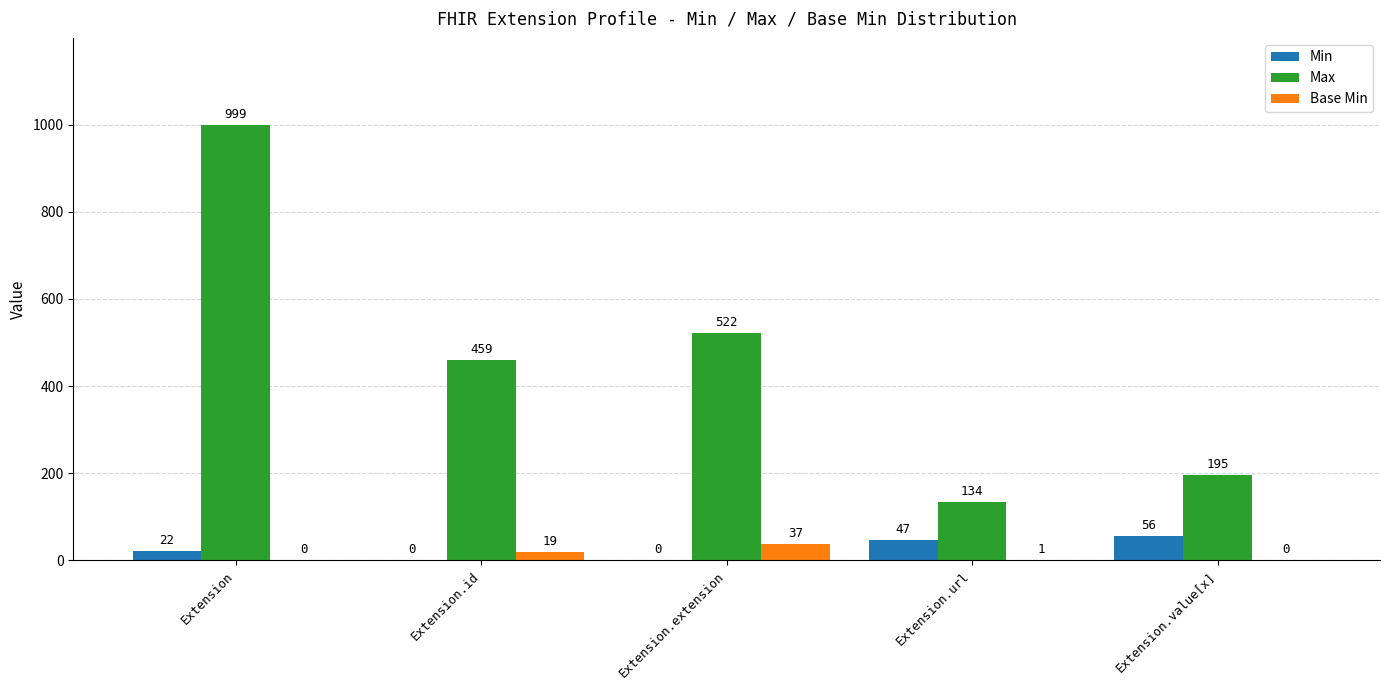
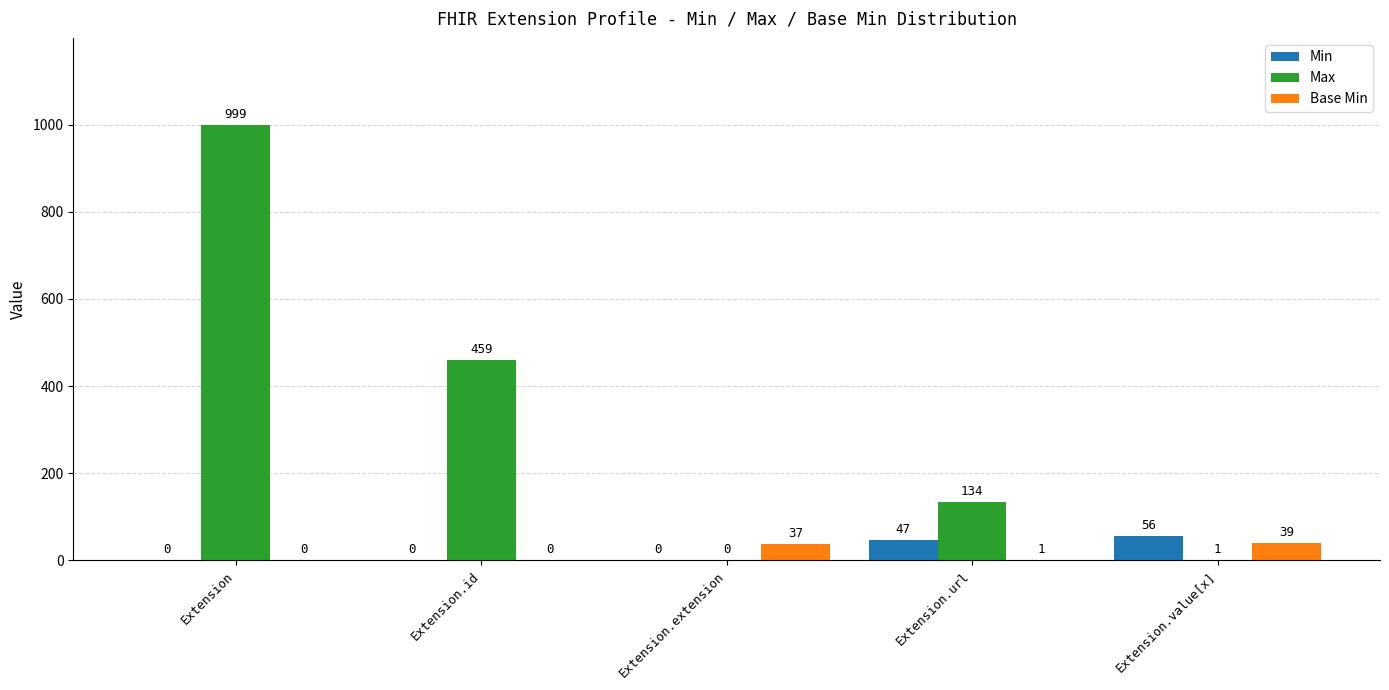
  {
    "Min": {
-     "Extension": 22,
+     "Extension": 0,
      "Extension.id": 0,
      "Extension.extension": 0,
      "Extension.url": 47,
      "Extension.value[x]": 56
    },
    "Max": {
      "Extension": 999,
      "Extension.id": 459,
-     "Extension.extension": 522,
+     "Extension.extension": 0,
      "Extension.url": 134,
-     "Extension.value[x]": 195
+     "Extension.value[x]": 1
    },
    "Base Min": {
      "Extension": 0,
-     "Extension.id": 19,
+     "Extension.id": 0,
      "Extension.extension": 37,
      "Extension.url": 1,
-     "Extension.value[x]": 0
+     "Extension.value[x]": 39
    }
  }
